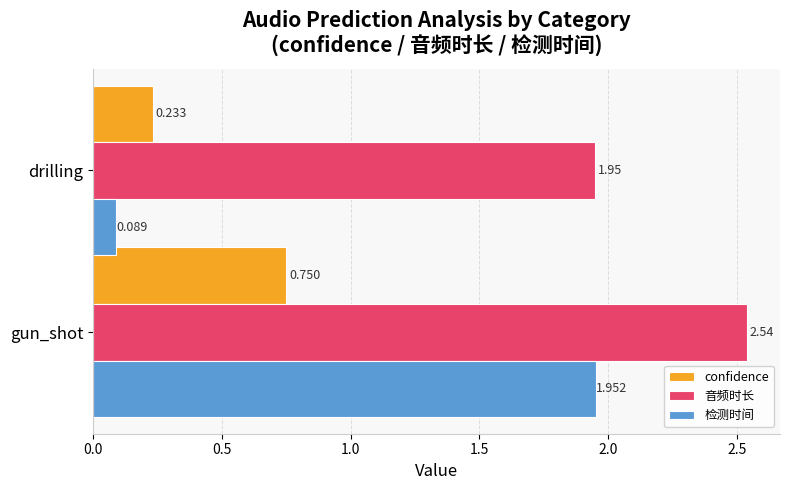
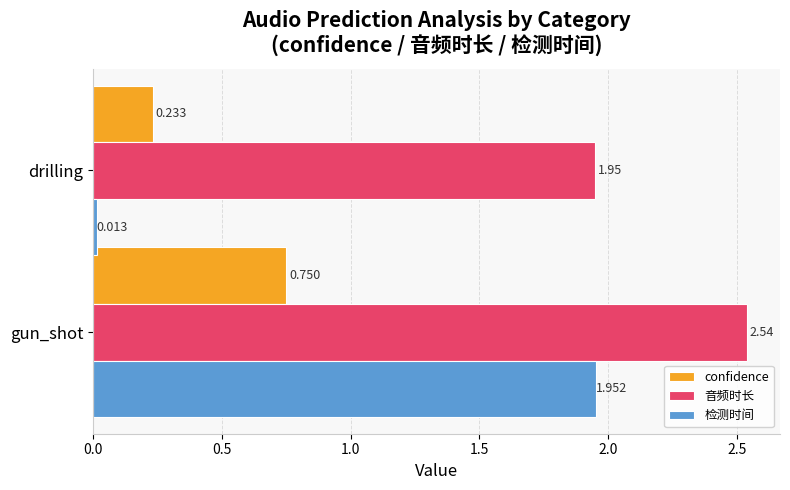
  {
    "confidence": {
      "drilling": 0.233,
      "gun_shot": 0.750
    },
    "音频时长": {
      "drilling": 1.95,
      "gun_shot": 2.54
    },
    "检测时间": {
-     "drilling": 0.089,
+     "drilling": 0.013,
      "gun_shot": 1.952
    }
  }
